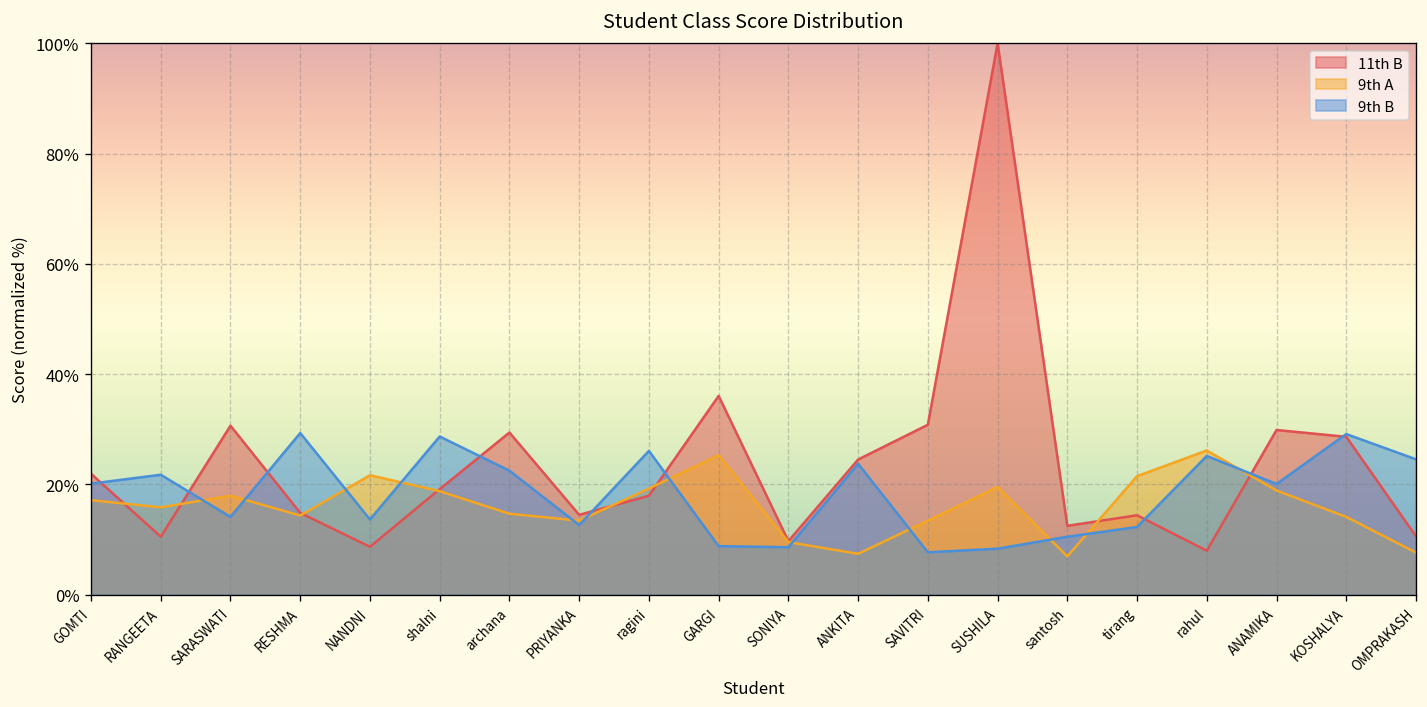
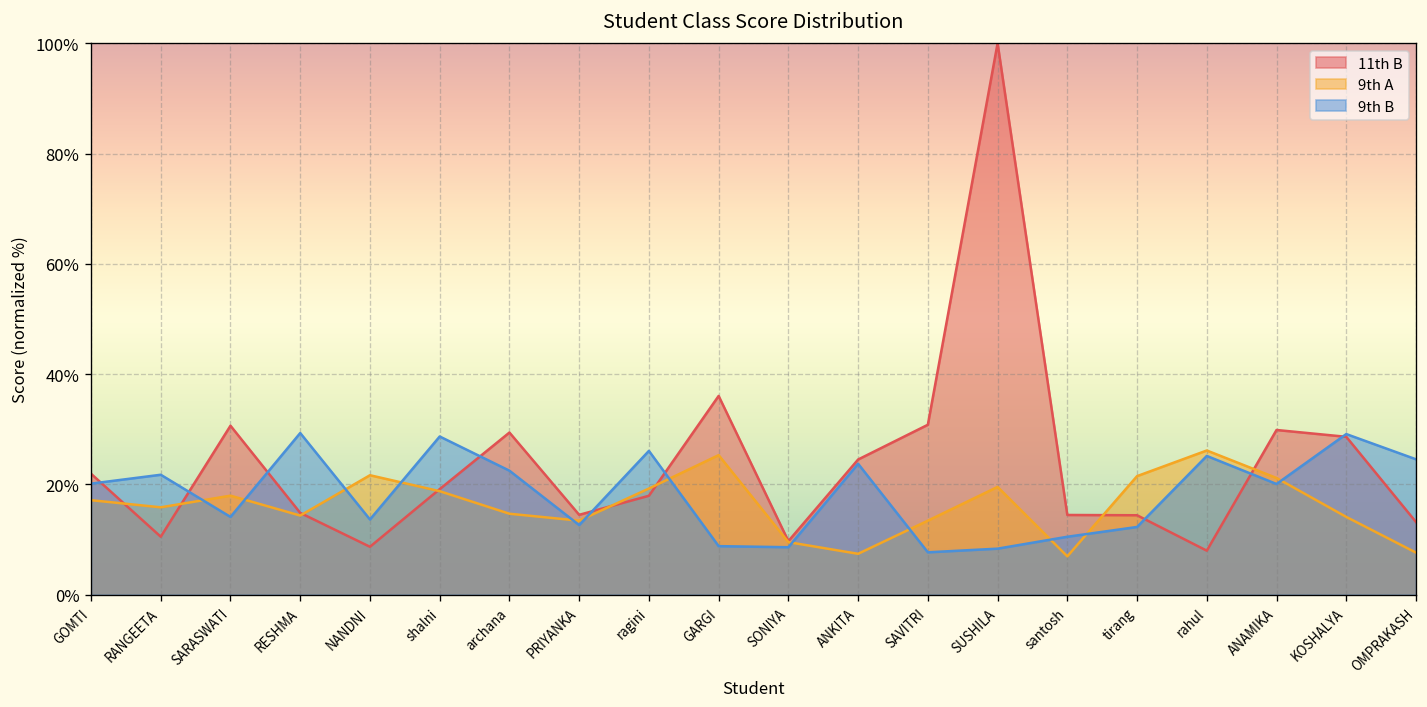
  {
    "11th B": {
      "GOMTI": "22%",
      "RANGEETA": "11%",
      "SARASWATI": "31%",
      "NANDNI": "9%",
      "archana": "29%",
      "PRIYANKA": "14%",
      "ragini": "18%",
      "GARGI": "36%",
      "ANKITA": "25%",
      "SAVITRI": "31%",
      "SUSHILA": "100%",
-     "santosh": "12%",
+     "santosh": "14%",
      "tirang": "14%",
      "rahul": "8%",
      "ANAMIKA": "30%",
-     "OMPRAKASH": "11%"
+     "OMPRAKASH": "13%"
    },
    "9th A": {
      "GOMTI": "17%",
      "RANGEETA": "16%",
      "SARASWATI": "18%",
      "NANDNI": "22%",
      "archana": "15%",
      "PRIYANKA": "13%",
      "ragini": "19%",
      "GARGI": "25%",
      "ANKITA": "7%",
      "SAVITRI": "13%",
      "SUSHILA": "20%",
      "santosh": "7%",
      "tirang": "22%",
      "rahul": "26%",
-     "ANAMIKA": "19%",
+     "ANAMIKA": "21%",
      "KOSHALYA": "14%",
      "OMPRAKASH": "8%"
    },
    "9th B": {
      "GOMTI": "20%",
      "RANGEETA": "22%",
      "SARASWATI": "14%",
      "RESHMA": "29%",
      "NANDNI": "14%",
      "shalni": "29%",
      "archana": "22%",
      "PRIYANKA": "13%",
      "ragini": "26%",
      "GARGI": "9%",
      "SONIYA": "9%",
      "ANKITA": "24%",
      "SAVITRI": "8%",
      "SUSHILA": "8%",
      "santosh": "11%",
      "tirang": "12%",
      "rahul": "25%",
      "ANAMIKA": "20%",
      "OMPRAKASH": "25%"
    }
  }
